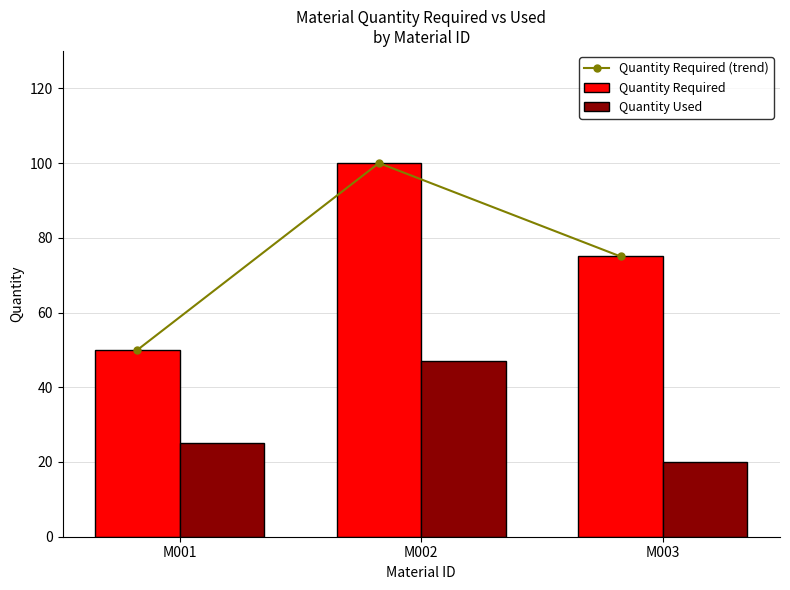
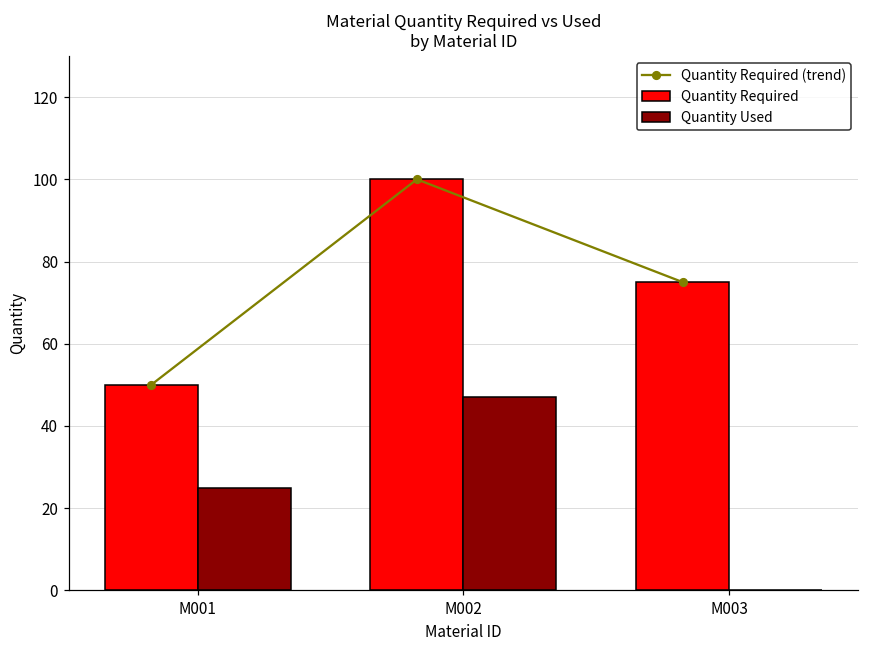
  {
    "Quantity Required": {
      "M001": 50,
      "M002": 100,
      "M003": 75
    },
    "Quantity Used": {
      "M001": 25,
      "M002": 47,
-     "M003": 20
+     "M003": 0
    }
  }
